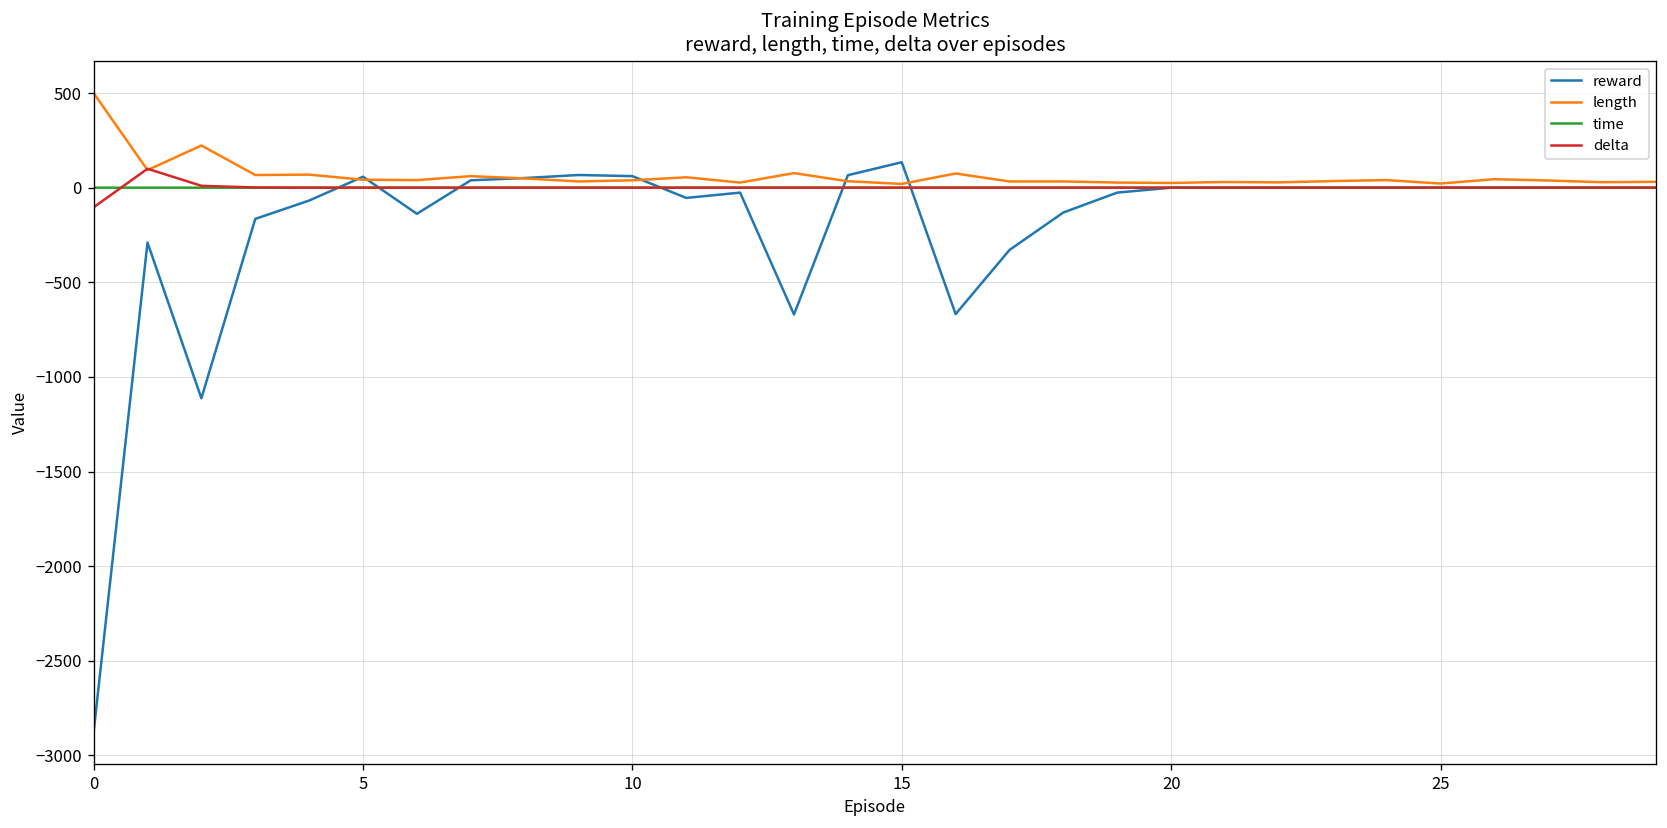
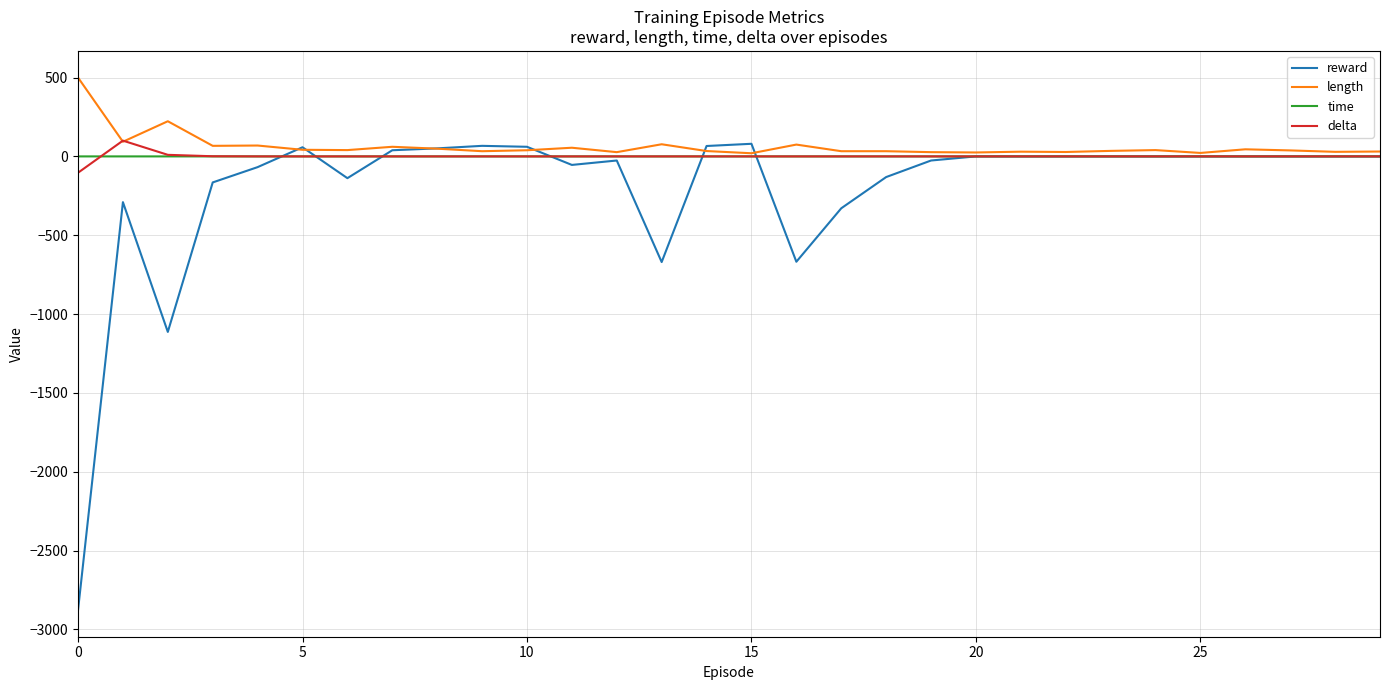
  {
    "reward": {
      "0": -2880,
      "10": 60,
-     "15": 130
+     "15": 80
    },
    "length": {
      "0": 500,
      "10": 40,
      "15": 20,
      "20": 30,
      "25": 20
    },
    "time": {
      "0": 0
    },
    "delta": {
      "0": -100
    }
  }
